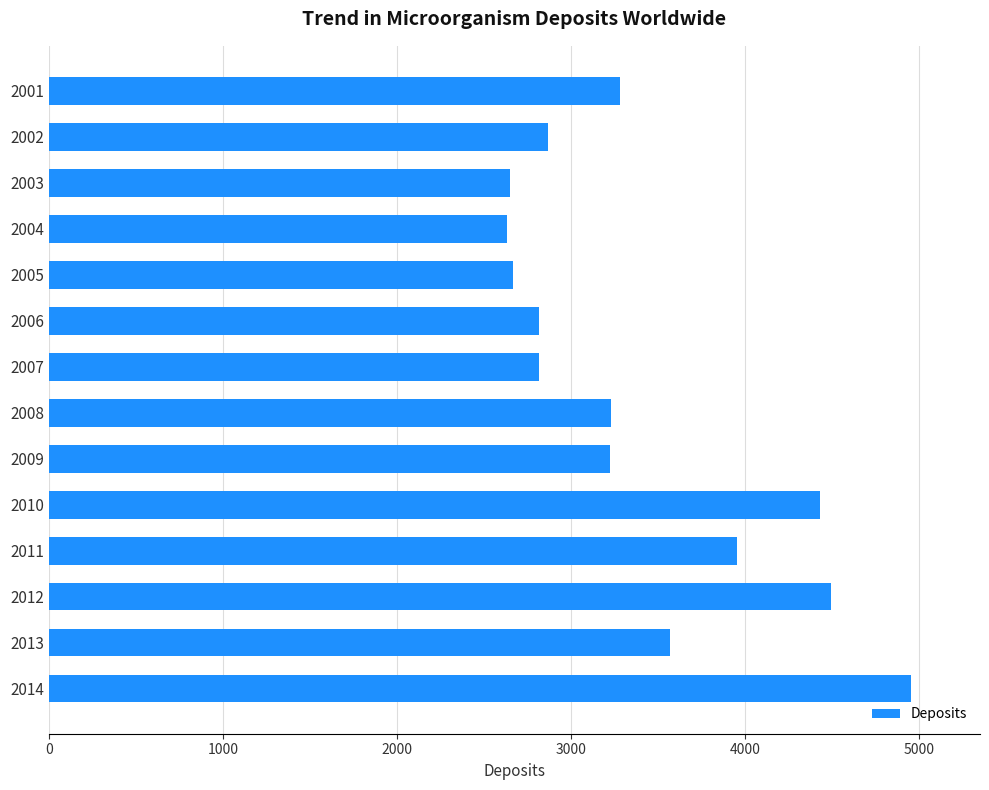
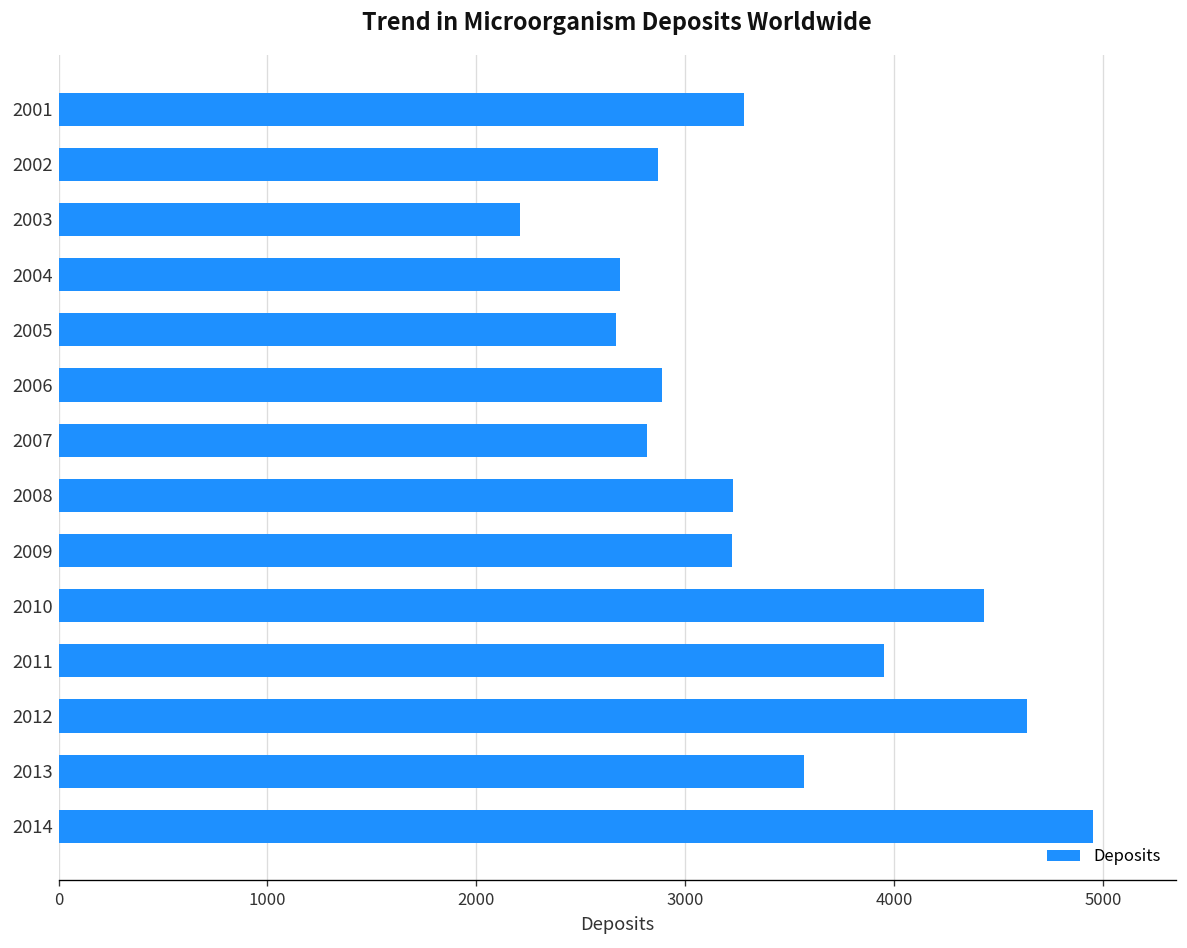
  {
    "2001": 3280,
    "2002": 2870,
-   "2003": 2650,
-   "2004": 2630,
+   "2003": 2210,
+   "2004": 2690,
    "2005": 2670,
-   "2006": 2820,
+   "2006": 2890,
    "2007": 2820,
    "2008": 3230,
    "2009": 3230,
    "2010": 4430,
    "2011": 3950,
-   "2012": 4490,
+   "2012": 4640,
    "2013": 3570,
    "2014": 4950
  }
